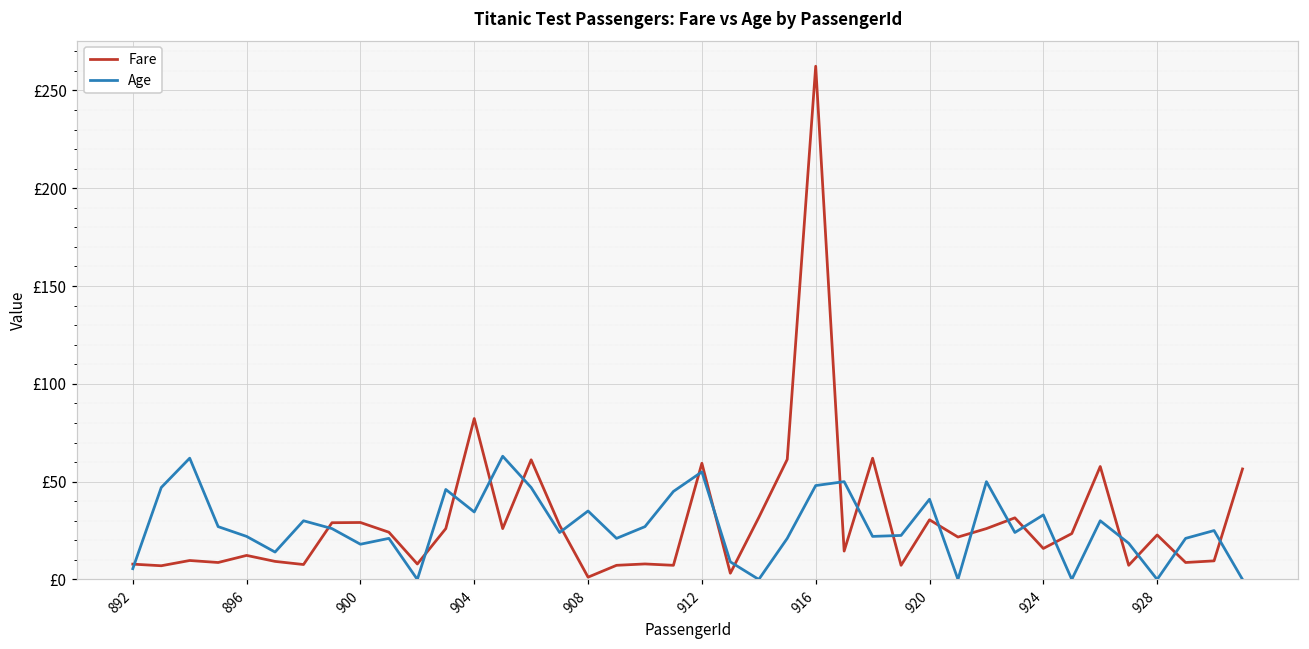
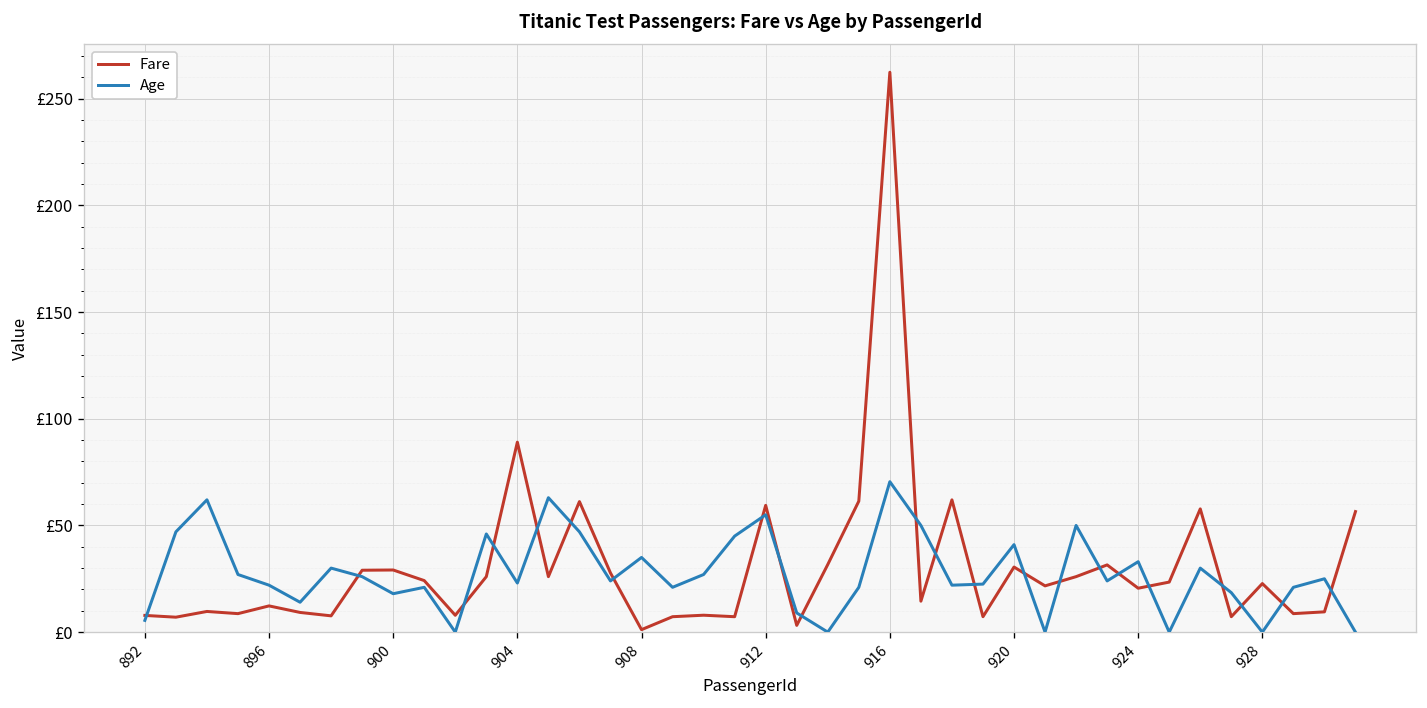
  {
    "Fare": {
      "892": "£8",
      "896": "£12",
      "900": "£29",
-     "904": "£82",
+     "904": "£89",
      "908": "£1",
      "912": "£59",
      "916": "£262",
      "920": "£31",
-     "924": "£16",
+     "924": "£21",
      "928": "£23"
    },
    "Age": {
      "892": "£6",
      "896": "£22",
      "900": "£18",
-     "904": "£35",
+     "904": "£23",
      "908": "£35",
      "912": "£55",
-     "916": "£48",
+     "916": "£71",
      "920": "£41",
      "924": "£33",
      "928": "£0"
    }
  }
